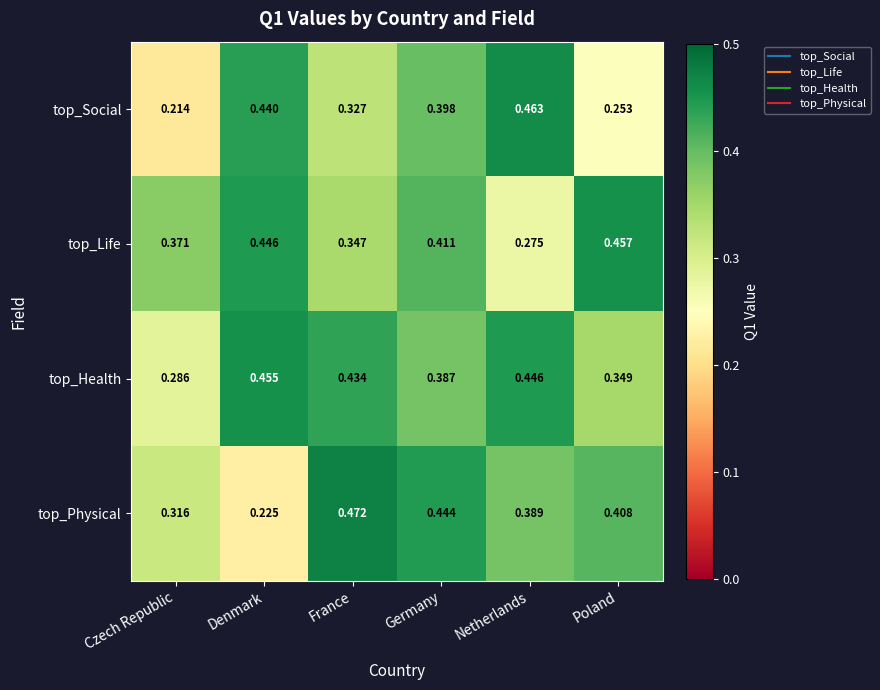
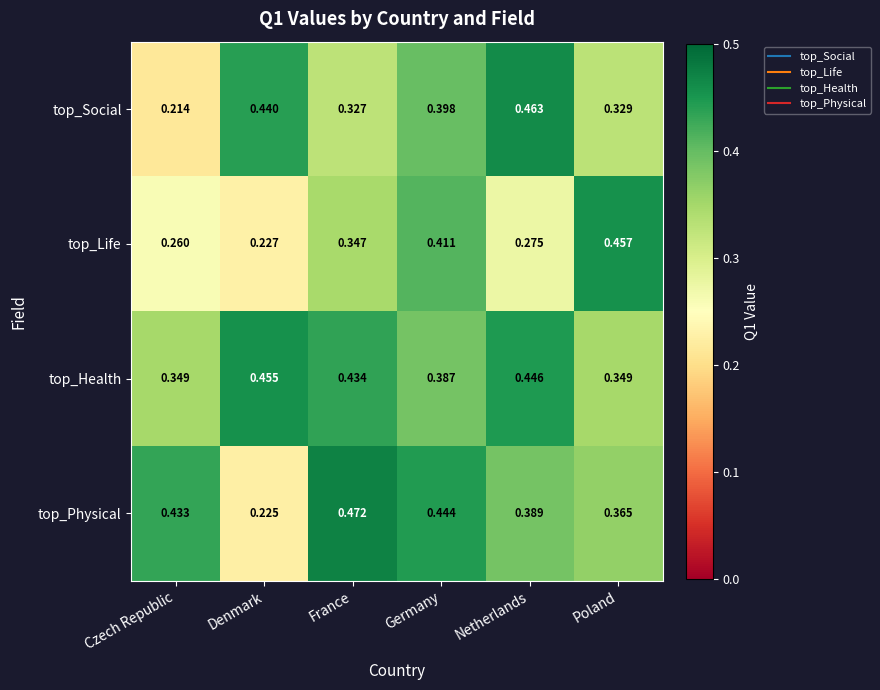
  {
    "top_Social": {
      "Czech Republic": 0.214,
      "Denmark": 0.440,
      "France": 0.327,
      "Germany": 0.398,
      "Netherlands": 0.463,
-     "Poland": 0.253
+     "Poland": 0.329
    },
    "top_Life": {
-     "Czech Republic": 0.371,
-     "Denmark": 0.446,
+     "Czech Republic": 0.260,
+     "Denmark": 0.227,
      "France": 0.347,
      "Germany": 0.411,
      "Netherlands": 0.275,
      "Poland": 0.457
    },
    "top_Health": {
-     "Czech Republic": 0.286,
+     "Czech Republic": 0.349,
      "Denmark": 0.455,
      "France": 0.434,
      "Germany": 0.387,
      "Netherlands": 0.446,
      "Poland": 0.349
    },
    "top_Physical": {
-     "Czech Republic": 0.316,
+     "Czech Republic": 0.433,
      "Denmark": 0.225,
      "France": 0.472,
      "Germany": 0.444,
      "Netherlands": 0.389,
-     "Poland": 0.408
+     "Poland": 0.365
    }
  }
